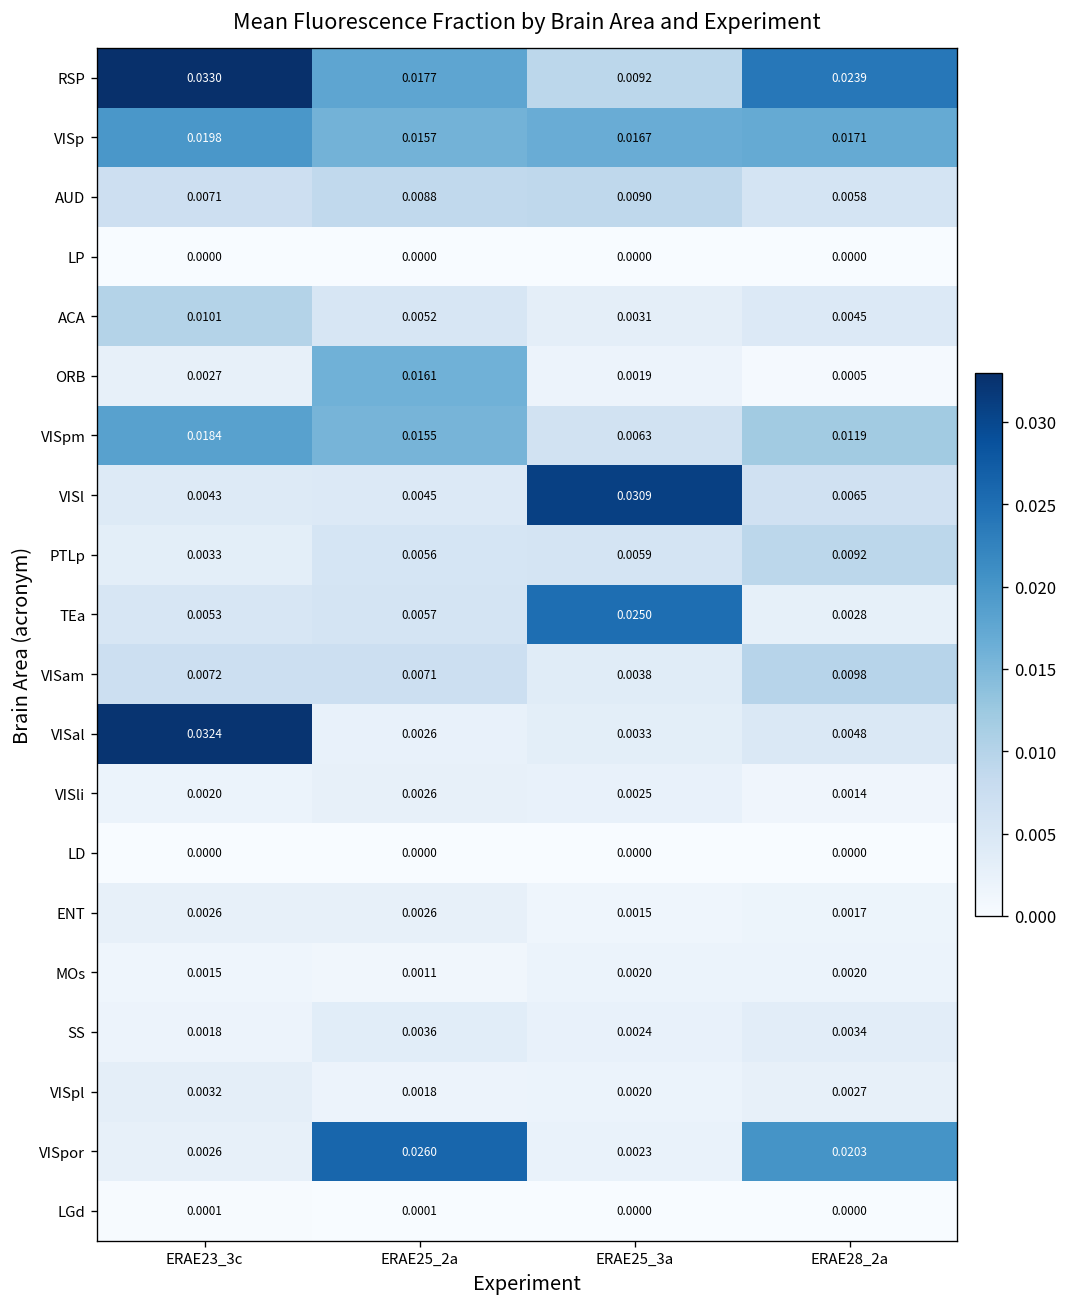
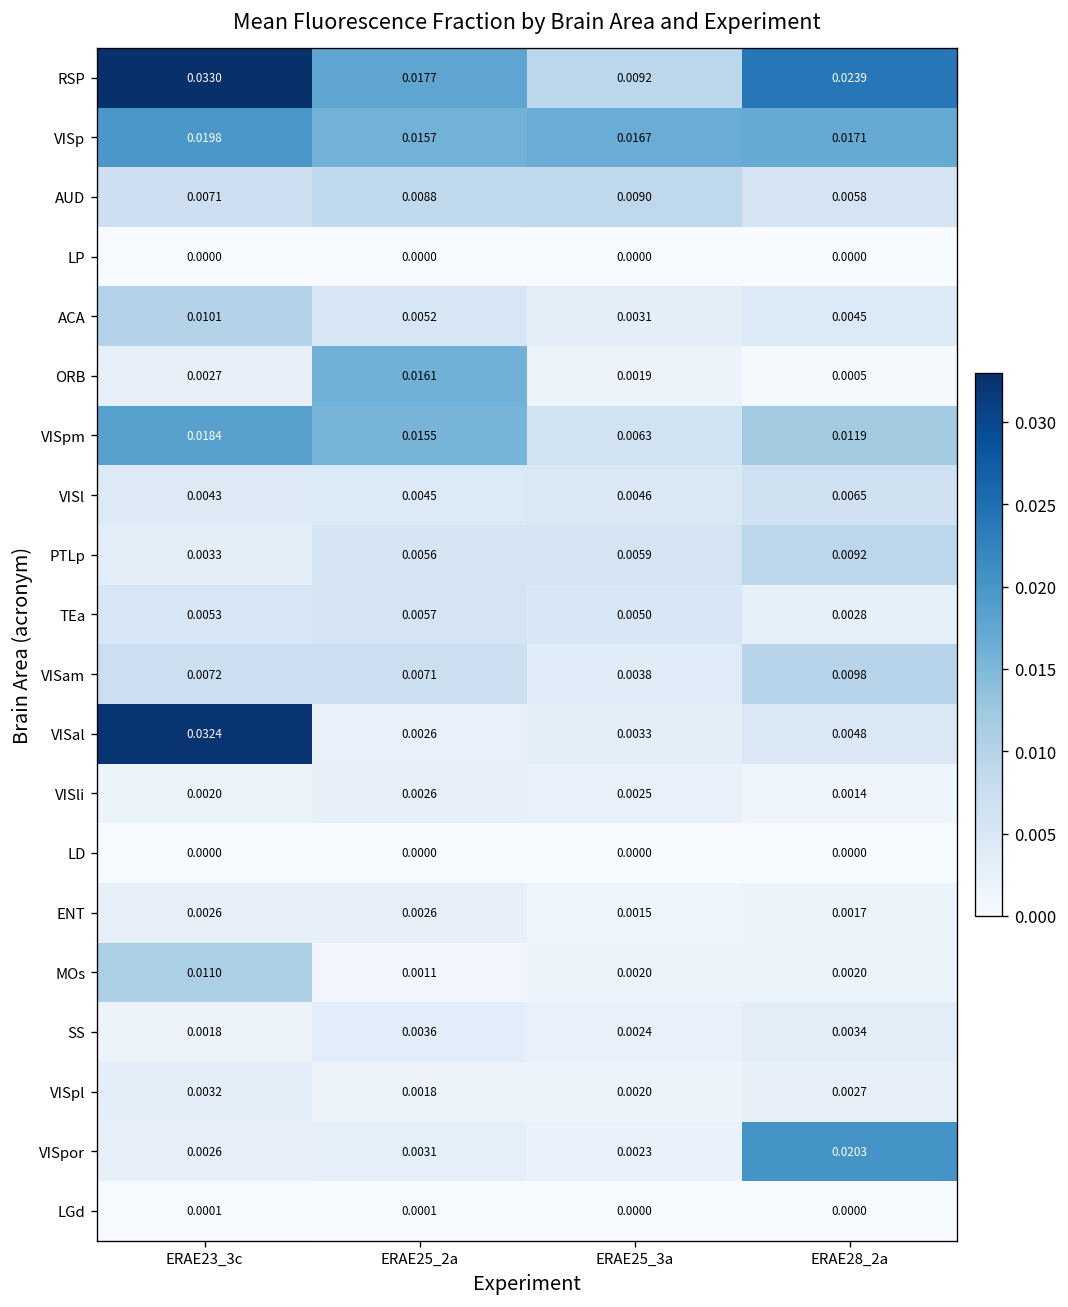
  {
    "RSP": {
      "ERAE23_3c": 0.0330,
      "ERAE25_2a": 0.0177,
      "ERAE25_3a": 0.0092,
      "ERAE28_2a": 0.0239
    },
    "VISp": {
      "ERAE23_3c": 0.0198,
      "ERAE25_2a": 0.0157,
      "ERAE25_3a": 0.0167,
      "ERAE28_2a": 0.0171
    },
    "AUD": {
      "ERAE23_3c": 0.0071,
      "ERAE25_2a": 0.0088,
      "ERAE25_3a": 0.0090,
      "ERAE28_2a": 0.0058
    },
    "LP": {
      "ERAE23_3c": 0.0000,
      "ERAE25_2a": 0.0000,
      "ERAE25_3a": 0.0000,
      "ERAE28_2a": 0.0000
    },
    "ACA": {
      "ERAE23_3c": 0.0101,
      "ERAE25_2a": 0.0052,
      "ERAE25_3a": 0.0031,
      "ERAE28_2a": 0.0045
    },
    "ORB": {
      "ERAE23_3c": 0.0027,
      "ERAE25_2a": 0.0161,
      "ERAE25_3a": 0.0019,
      "ERAE28_2a": 0.0005
    },
    "VISpm": {
      "ERAE23_3c": 0.0184,
      "ERAE25_2a": 0.0155,
      "ERAE25_3a": 0.0063,
      "ERAE28_2a": 0.0119
    },
    "VISl": {
      "ERAE23_3c": 0.0043,
      "ERAE25_2a": 0.0045,
-     "ERAE25_3a": 0.0309,
+     "ERAE25_3a": 0.0046,
      "ERAE28_2a": 0.0065
    },
    "PTLp": {
      "ERAE23_3c": 0.0033,
      "ERAE25_2a": 0.0056,
      "ERAE25_3a": 0.0059,
      "ERAE28_2a": 0.0092
    },
    "TEa": {
      "ERAE23_3c": 0.0053,
      "ERAE25_2a": 0.0057,
-     "ERAE25_3a": 0.0250,
+     "ERAE25_3a": 0.0050,
      "ERAE28_2a": 0.0028
    },
    "VISam": {
      "ERAE23_3c": 0.0072,
      "ERAE25_2a": 0.0071,
      "ERAE25_3a": 0.0038,
      "ERAE28_2a": 0.0098
    },
    "VISal": {
      "ERAE23_3c": 0.0324,
      "ERAE25_2a": 0.0026,
      "ERAE25_3a": 0.0033,
      "ERAE28_2a": 0.0048
    },
    "VISli": {
      "ERAE23_3c": 0.0020,
      "ERAE25_2a": 0.0026,
      "ERAE25_3a": 0.0025,
      "ERAE28_2a": 0.0014
    },
    "LD": {
      "ERAE23_3c": 0.0000,
      "ERAE25_2a": 0.0000,
      "ERAE25_3a": 0.0000,
      "ERAE28_2a": 0.0000
    },
    "ENT": {
      "ERAE23_3c": 0.0026,
      "ERAE25_2a": 0.0026,
      "ERAE25_3a": 0.0015,
      "ERAE28_2a": 0.0017
    },
    "MOs": {
-     "ERAE23_3c": 0.0015,
+     "ERAE23_3c": 0.0110,
      "ERAE25_2a": 0.0011,
      "ERAE25_3a": 0.0020,
      "ERAE28_2a": 0.0020
    },
    "SS": {
      "ERAE23_3c": 0.0018,
      "ERAE25_2a": 0.0036,
      "ERAE25_3a": 0.0024,
      "ERAE28_2a": 0.0034
    },
    "VISpl": {
      "ERAE23_3c": 0.0032,
      "ERAE25_2a": 0.0018,
      "ERAE25_3a": 0.0020,
      "ERAE28_2a": 0.0027
    },
    "VISpor": {
      "ERAE23_3c": 0.0026,
-     "ERAE25_2a": 0.0260,
+     "ERAE25_2a": 0.0031,
      "ERAE25_3a": 0.0023,
      "ERAE28_2a": 0.0203
    },
    "LGd": {
      "ERAE23_3c": 0.0001,
      "ERAE25_2a": 0.0001,
      "ERAE25_3a": 0.0000,
      "ERAE28_2a": 0.0000
    }
  }
